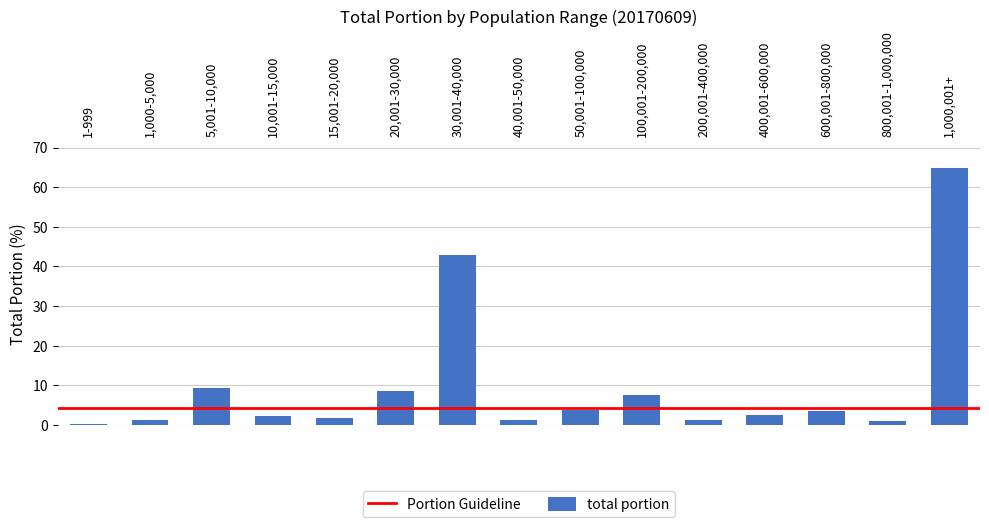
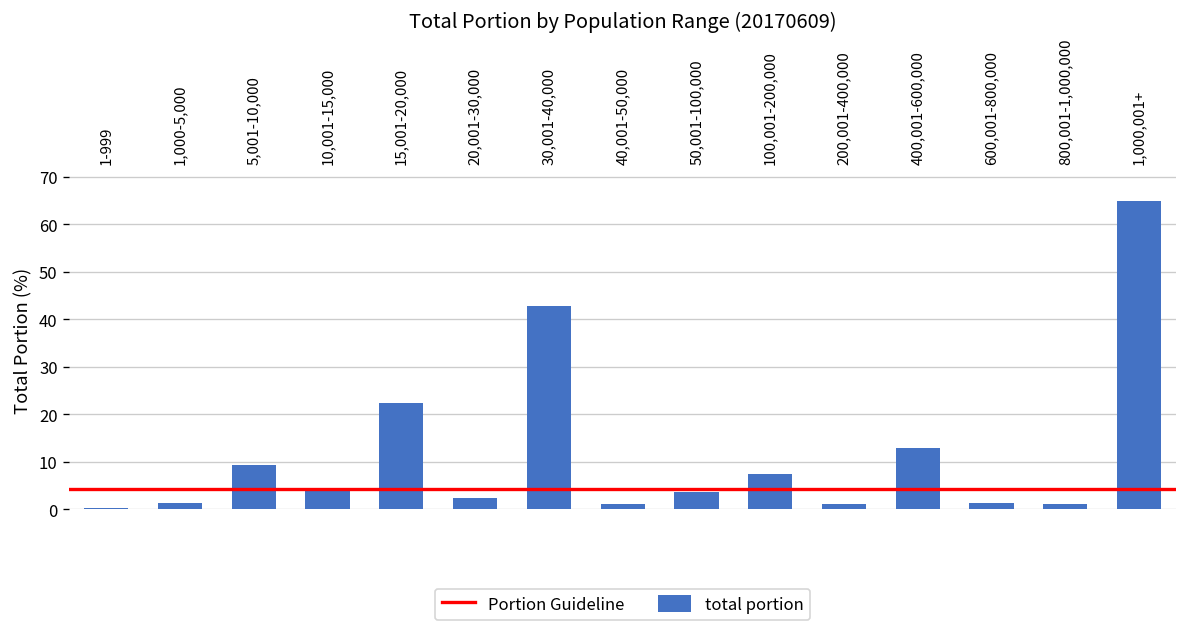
  {
    "1,000-5,000": 1,
    "5,001-10,000": 9,
-   "10,001-15,000": 2,
-   "15,001-20,000": 2,
-   "20,001-30,000": 9,
+   "10,001-15,000": 5,
+   "15,001-20,000": 22,
+   "20,001-30,000": 2,
    "30,001-40,000": 43,
    "40,001-50,000": 1,
    "50,001-100,000": 4,
    "100,001-200,000": 8,
    "200,001-400,000": 1,
-   "400,001-600,000": 3,
-   "600,001-800,000": 3,
+   "400,001-600,000": 13,
+   "600,001-800,000": 1,
    "800,001-1,000,000": 1,
    "1,000,001+": 65
  }
